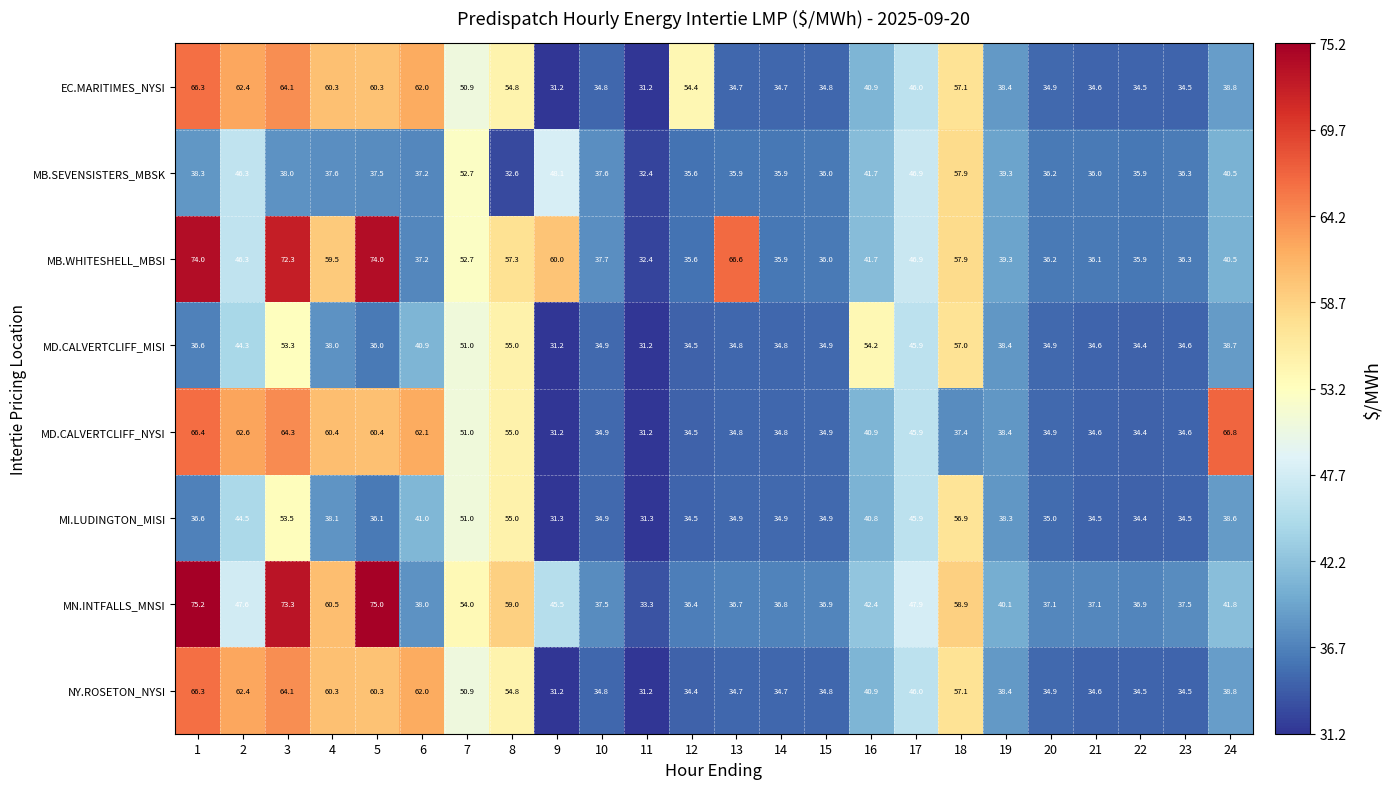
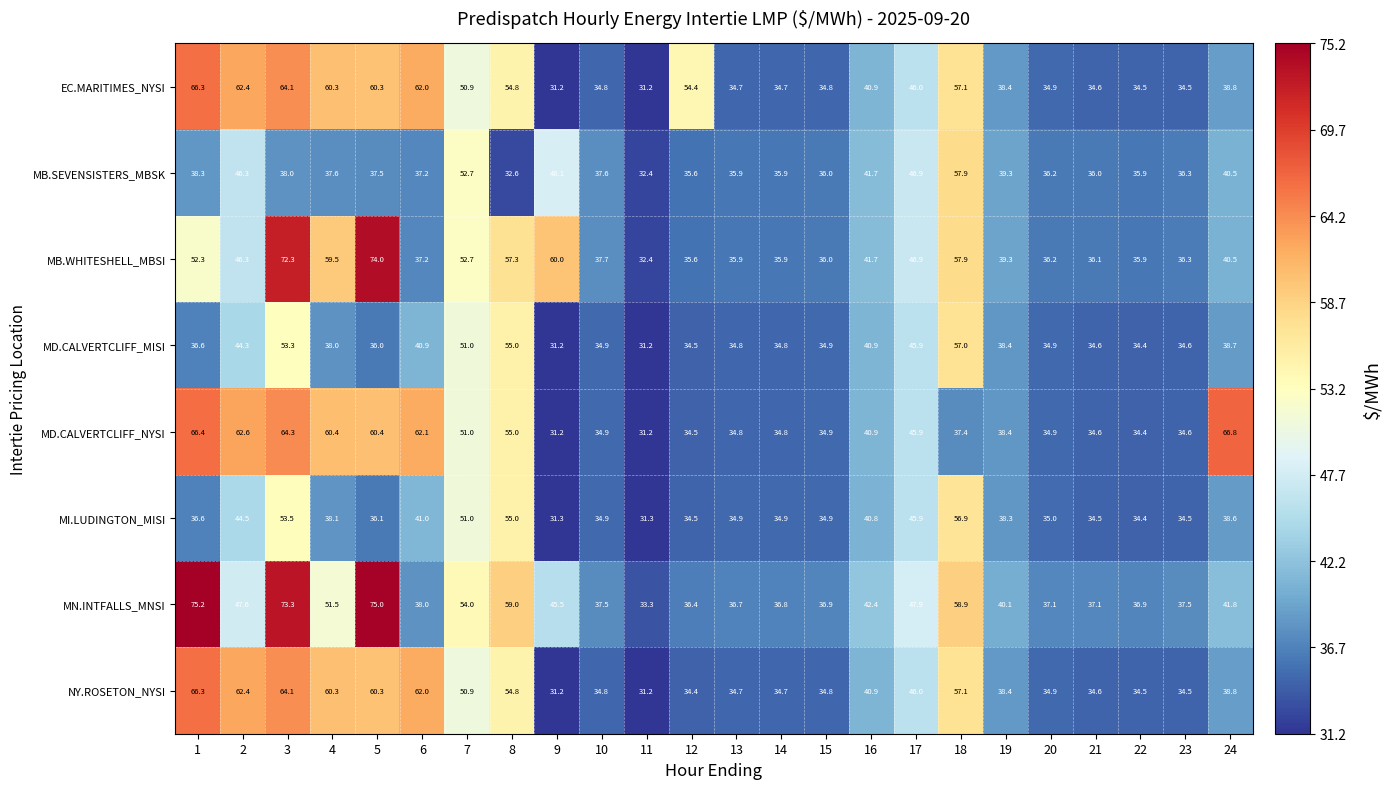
  {
    "EC.MARITIMES_NYSI": {
      "1": 66.3,
      "2": 62.4,
      "3": 64.1,
      "4": 60.3,
      "5": 60.3,
      "6": 62.0,
      "7": 50.9,
      "8": 54.8,
      "9": 31.2,
      "10": 34.8,
      "11": 31.2,
      "12": 54.4,
      "13": 34.7,
      "14": 34.7,
      "15": 34.8,
      "16": 40.9,
      "17": 46.0,
      "18": 57.1,
      "19": 38.4,
      "20": 34.9,
      "21": 34.6,
      "22": 34.5,
      "23": 34.5,
      "24": 38.8
    },
    "MB.SEVENSISTERS_MBSK": {
      "1": 38.3,
      "2": 46.3,
      "3": 38.0,
      "4": 37.6,
      "5": 37.5,
      "6": 37.2,
      "7": 52.7,
      "8": 32.6,
      "10": 37.6,
      "11": 32.4,
      "12": 35.6,
      "13": 35.9,
      "14": 35.9,
      "15": 36.0,
      "16": 41.7,
      "17": 46.9,
      "18": 57.9,
      "19": 39.3,
      "20": 36.2,
      "21": 36.0,
      "22": 35.9,
      "23": 36.3,
      "24": 40.5
    },
    "MB.WHITESHELL_MBSI": {
-     "1": 74.0,
+     "1": 52.3,
      "2": 46.3,
      "3": 72.3,
      "4": 59.5,
      "5": 74.0,
      "6": 37.2,
      "7": 52.7,
      "8": 57.3,
      "9": 60.0,
      "10": 37.7,
      "11": 32.4,
      "12": 35.6,
-     "13": 66.6,
+     "13": 35.9,
      "14": 35.9,
      "15": 36.0,
      "16": 41.7,
      "17": 46.9,
      "18": 57.9,
      "19": 39.3,
      "20": 36.2,
      "21": 36.1,
      "22": 35.9,
      "23": 36.3,
      "24": 40.5
    },
    "MD.CALVERTCLIFF_MISI": {
      "1": 36.6,
      "2": 44.3,
      "3": 53.3,
      "4": 38.0,
      "5": 36.0,
      "6": 40.9,
      "7": 51.0,
      "8": 55.0,
      "9": 31.2,
      "10": 34.9,
      "11": 31.2,
      "12": 34.5,
      "13": 34.8,
      "14": 34.8,
      "15": 34.9,
-     "16": 54.2,
+     "16": 40.9,
      "17": 45.9,
      "18": 57.0,
      "19": 38.4,
      "20": 34.9,
      "21": 34.6,
      "22": 34.4,
      "23": 34.6,
      "24": 38.7
    },
    "MD.CALVERTCLIFF_NYSI": {
      "1": 66.4,
      "2": 62.6,
      "3": 64.3,
      "4": 60.4,
      "5": 60.4,
      "6": 62.1,
      "7": 51.0,
      "8": 55.0,
      "9": 31.2,
      "10": 34.9,
      "11": 31.2,
      "12": 34.5,
      "13": 34.8,
      "14": 34.8,
      "15": 34.9,
      "16": 40.9,
      "17": 45.9,
      "18": 37.4,
      "19": 38.4,
      "20": 34.9,
      "21": 34.6,
      "22": 34.4,
      "23": 34.6,
      "24": 66.8
    },
    "MI.LUDINGTON_MISI": {
      "1": 36.6,
      "2": 44.5,
      "3": 53.5,
      "4": 38.1,
      "5": 36.1,
      "6": 41.0,
      "7": 51.0,
      "8": 55.0,
      "9": 31.3,
      "10": 34.9,
      "11": 31.3,
      "12": 34.5,
      "13": 34.9,
      "14": 34.9,
      "15": 34.9,
      "16": 40.8,
      "17": 45.9,
      "18": 56.9,
      "19": 38.3,
      "20": 35.0,
      "21": 34.5,
      "22": 34.4,
      "23": 34.5,
      "24": 38.6
    },
    "MN.INTFALLS_MNSI": {
      "1": 75.2,
      "3": 73.3,
-     "4": 60.5,
+     "4": 51.5,
      "5": 75.0,
      "6": 38.0,
      "7": 54.0,
      "8": 59.0,
      "9": 45.5,
      "10": 37.5,
      "11": 33.3,
      "12": 36.4,
      "13": 36.7,
      "14": 36.8,
      "15": 36.9,
      "16": 42.4,
      "18": 58.9,
      "19": 40.1,
      "20": 37.1,
      "21": 37.1,
      "22": 36.9,
      "23": 37.5,
      "24": 41.8
    },
    "NY.ROSETON_NYSI": {
      "1": 66.3,
      "2": 62.4,
      "3": 64.1,
      "4": 60.3,
      "5": 60.3,
      "6": 62.0,
      "7": 50.9,
      "8": 54.8,
      "9": 31.2,
      "10": 34.8,
      "11": 31.2,
      "12": 34.4,
      "13": 34.7,
      "14": 34.7,
      "15": 34.8,
      "16": 40.9,
      "17": 46.0,
      "18": 57.1,
      "19": 38.4,
      "20": 34.9,
      "21": 34.6,
      "22": 34.5,
      "23": 34.5,
      "24": 38.8
    }
  }
